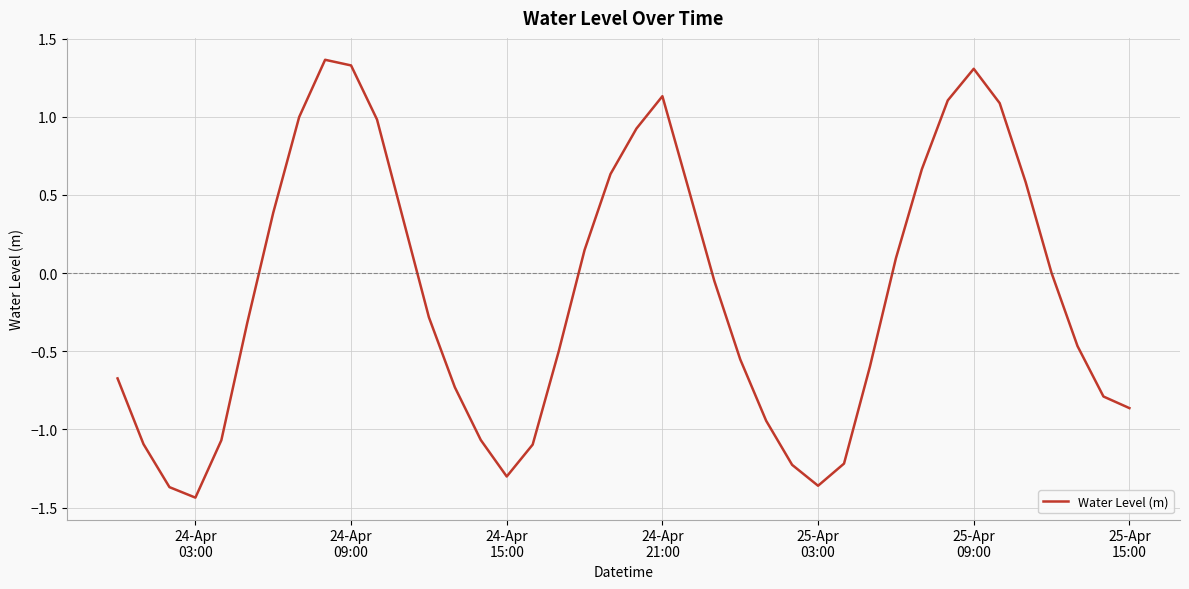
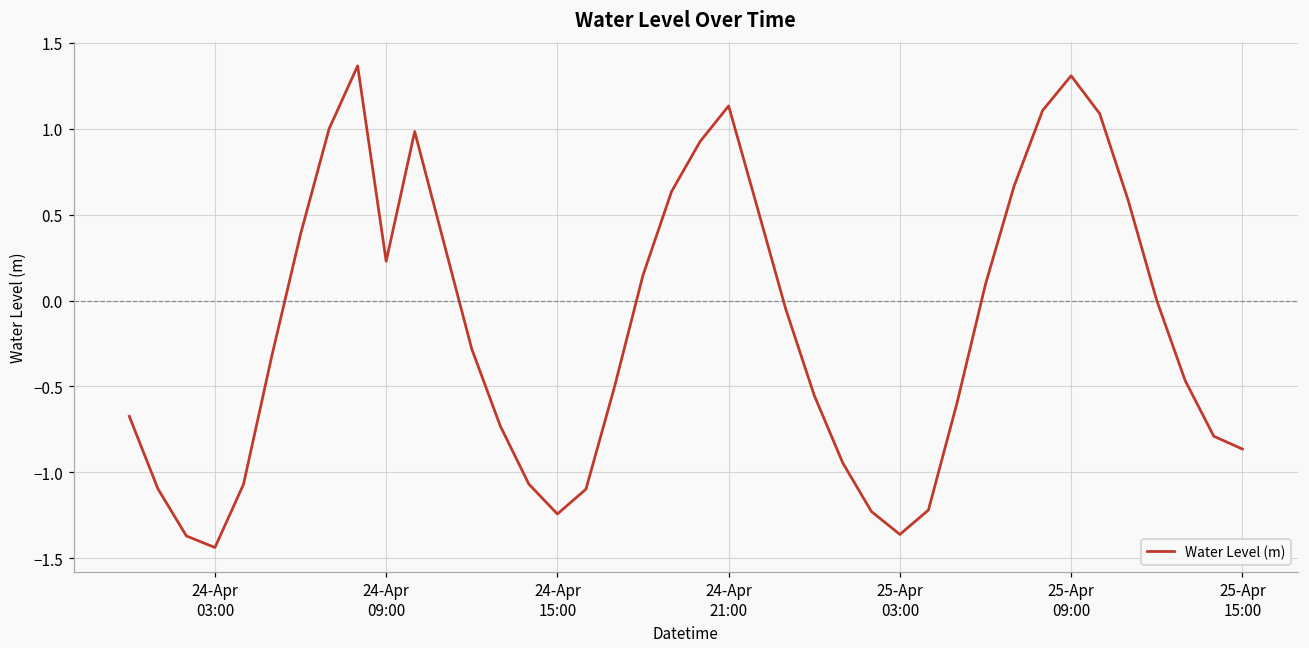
  {
    "24-Apr 03:00": -1.44,
-   "24-Apr 09:00": 1.33,
-   "24-Apr 15:00": -1.30,
+   "24-Apr 09:00": 0.23,
+   "24-Apr 15:00": -1.24,
    "24-Apr 21:00": 1.13,
    "25-Apr 03:00": -1.36,
    "25-Apr 09:00": 1.31,
    "25-Apr 15:00": -0.86
  }
